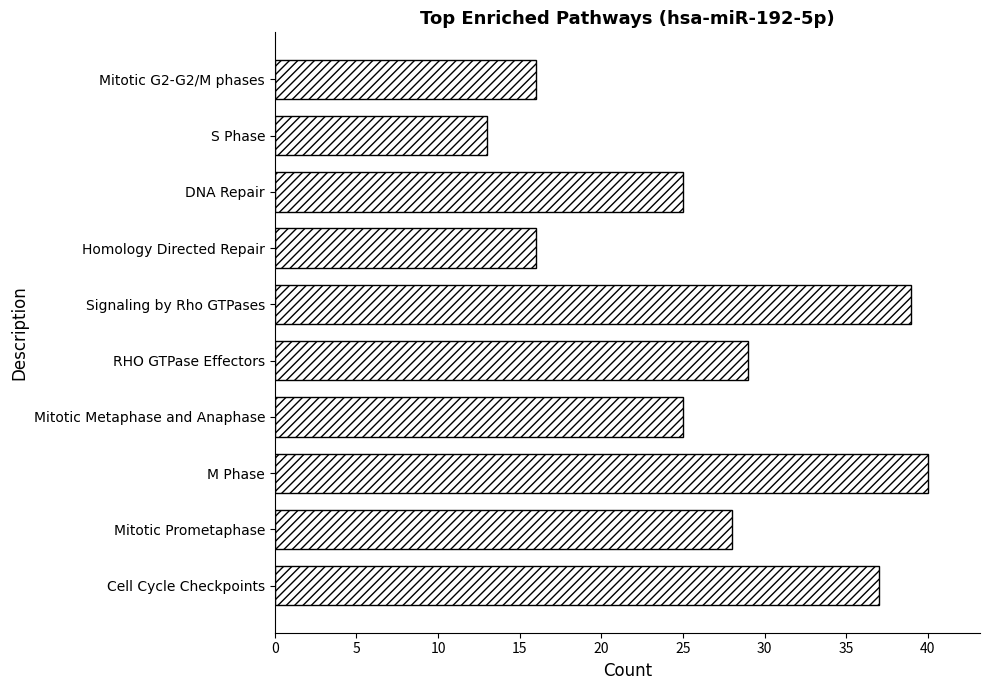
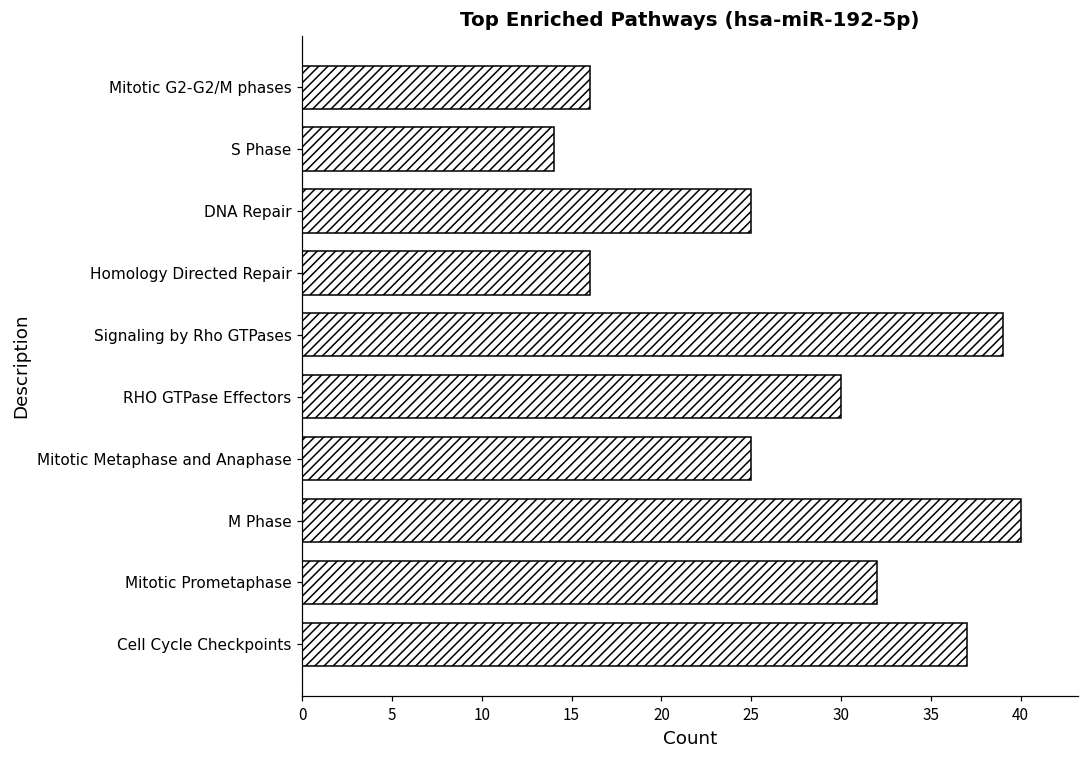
  {
    "Mitotic G2-G2/M phases": 16,
-   "S Phase": 13,
+   "S Phase": 14,
    "DNA Repair": 25,
    "Homology Directed Repair": 16,
    "Signaling by Rho GTPases": 39,
-   "RHO GTPase Effectors": 29,
+   "RHO GTPase Effectors": 30,
    "Mitotic Metaphase and Anaphase": 25,
    "M Phase": 40,
-   "Mitotic Prometaphase": 28,
+   "Mitotic Prometaphase": 32,
    "Cell Cycle Checkpoints": 37
  }
